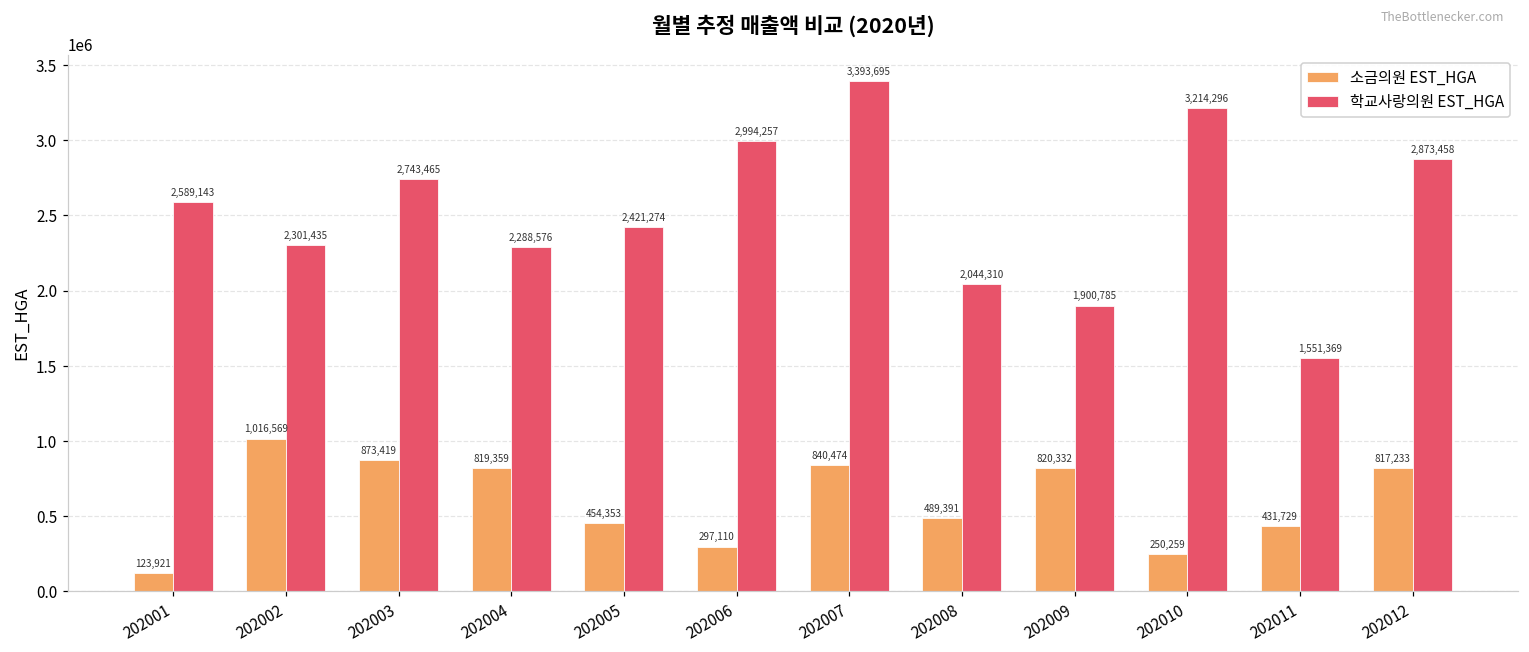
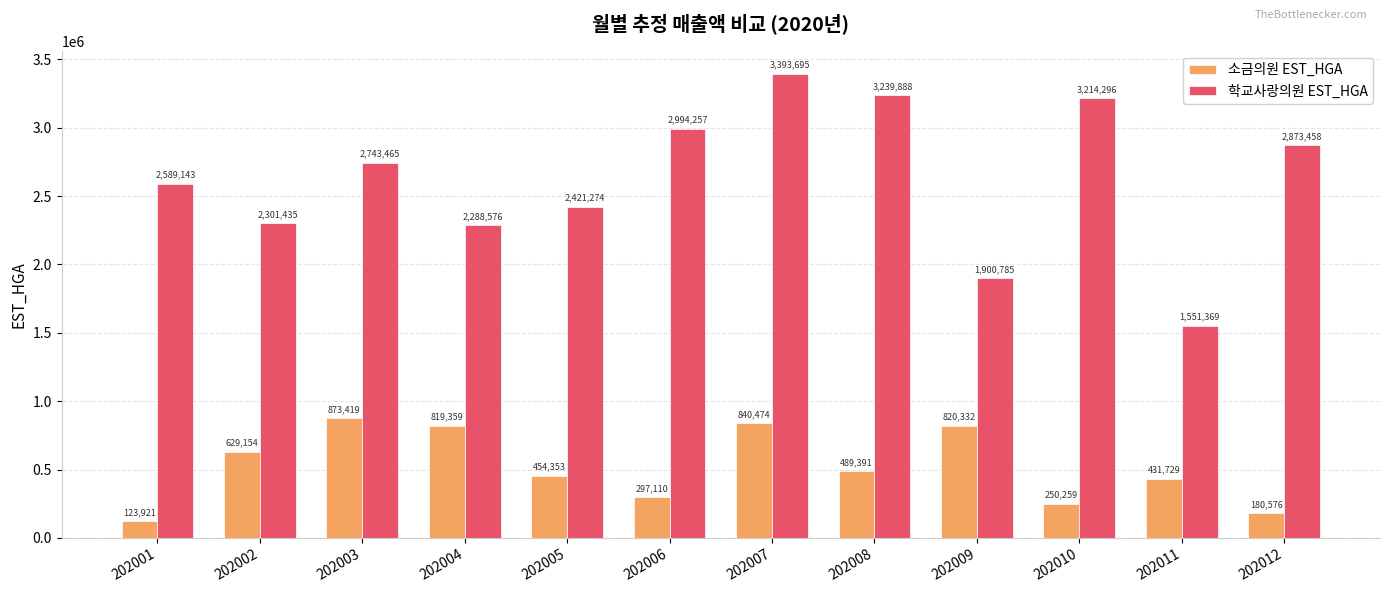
  {
    "소금의원 EST_HGA": {
      "202001": "123,921",
-     "202002": "1,016,569",
+     "202002": "629,154",
      "202003": "873,419",
      "202004": "819,359",
      "202005": "454,353",
      "202006": "297,110",
      "202007": "840,474",
      "202008": "489,391",
      "202009": "820,332",
      "202010": "250,259",
      "202011": "431,729",
-     "202012": "817,233"
+     "202012": "180,576"
    },
    "학교사랑의원 EST_HGA": {
      "202001": "2,589,143",
      "202002": "2,301,435",
      "202003": "2,743,465",
      "202004": "2,288,576",
      "202005": "2,421,274",
      "202006": "2,994,257",
      "202007": "3,393,695",
-     "202008": "2,044,310",
+     "202008": "3,239,888",
      "202009": "1,900,785",
      "202010": "3,214,296",
      "202011": "1,551,369",
      "202012": "2,873,458"
    }
  }
